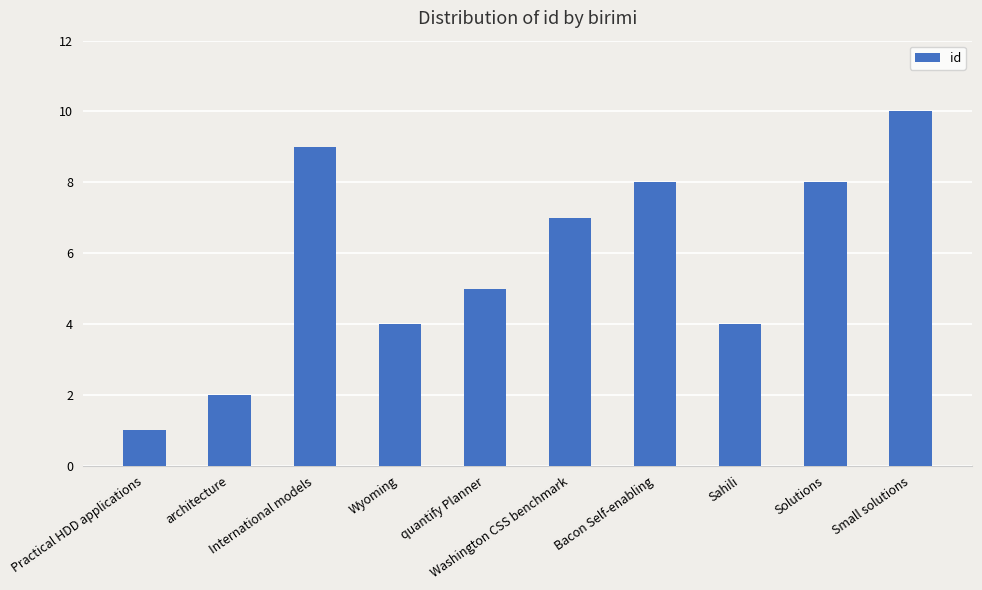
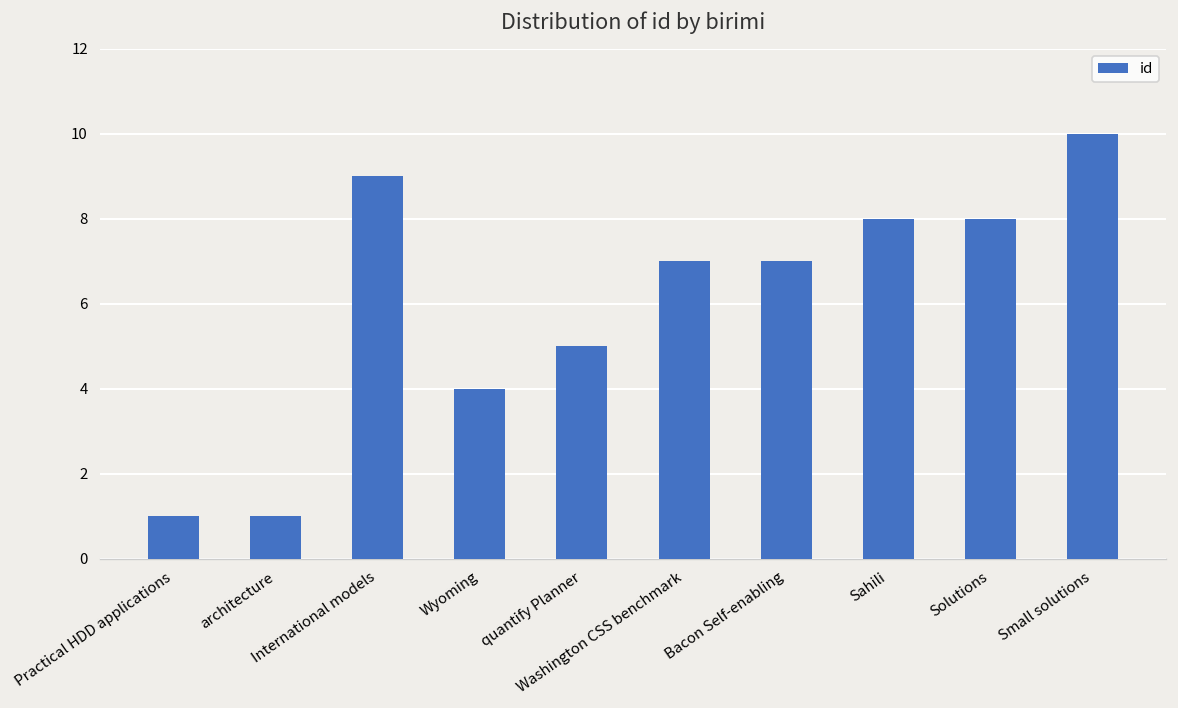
  {
    "Practical HDD applications": 1,
-   "architecture": 2,
+   "architecture": 1,
    "International models": 9,
    "Wyoming": 4,
    "quantify Planner": 5,
    "Washington CSS benchmark": 7,
-   "Bacon Self-enabling": 8,
-   "Sahili": 4,
+   "Bacon Self-enabling": 7,
+   "Sahili": 8,
    "Solutions": 8,
    "Small solutions": 10
  }
